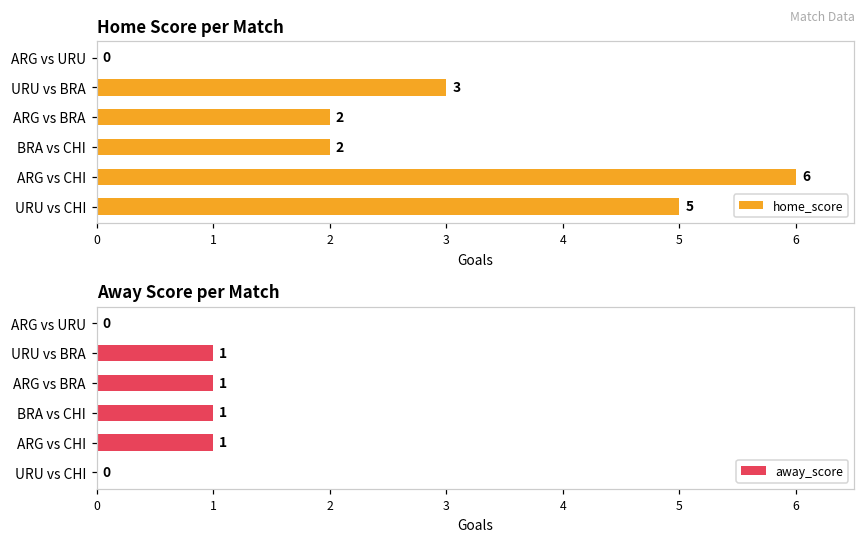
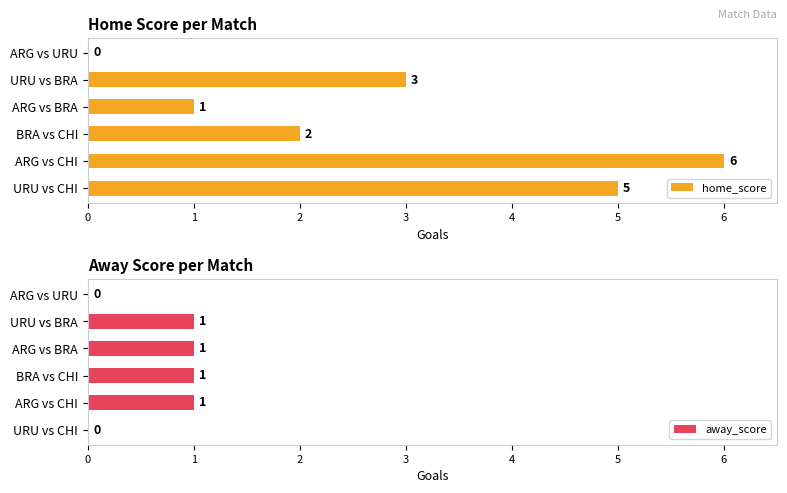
  {
    "Home Score per Match": {
      "ARG vs URU": 0,
      "URU vs BRA": 3,
-     "ARG vs BRA": 2,
+     "ARG vs BRA": 1,
      "BRA vs CHI": 2,
      "ARG vs CHI": 6,
      "URU vs CHI": 5
    },
    "Away Score per Match": {
      "ARG vs URU": 0,
      "URU vs BRA": 1,
      "ARG vs BRA": 1,
      "BRA vs CHI": 1,
      "ARG vs CHI": 1,
      "URU vs CHI": 0
    }
  }
